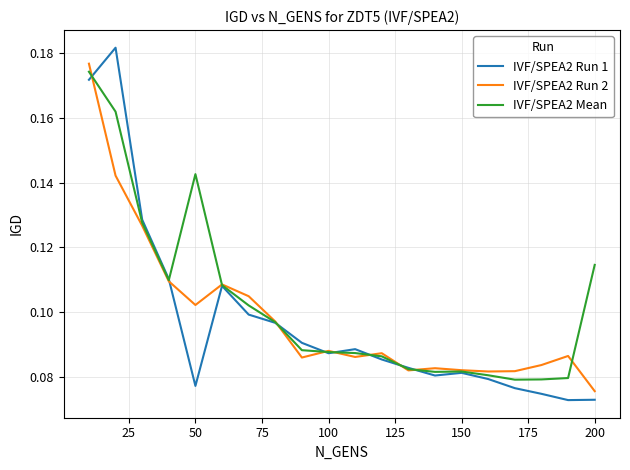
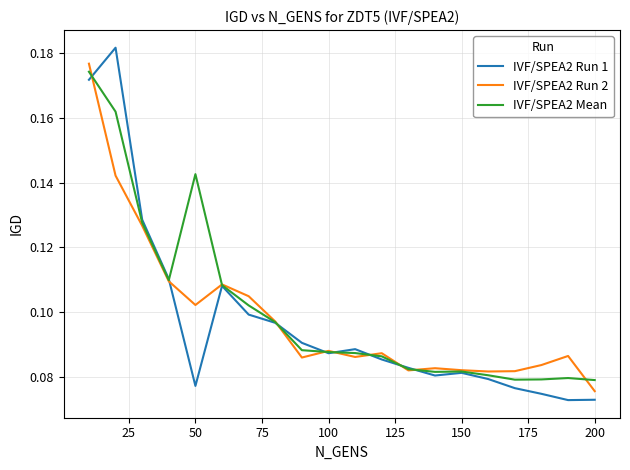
  {
    "IVF/SPEA2 Run 1": {
      "50": 0.077,
      "200": 0.073
    },
    "IVF/SPEA2 Run 2": {
      "50": 0.102,
      "200": 0.076
    },
    "IVF/SPEA2 Mean": {
      "50": 0.143,
-     "200": 0.115
+     "200": 0.079
    }
  }
